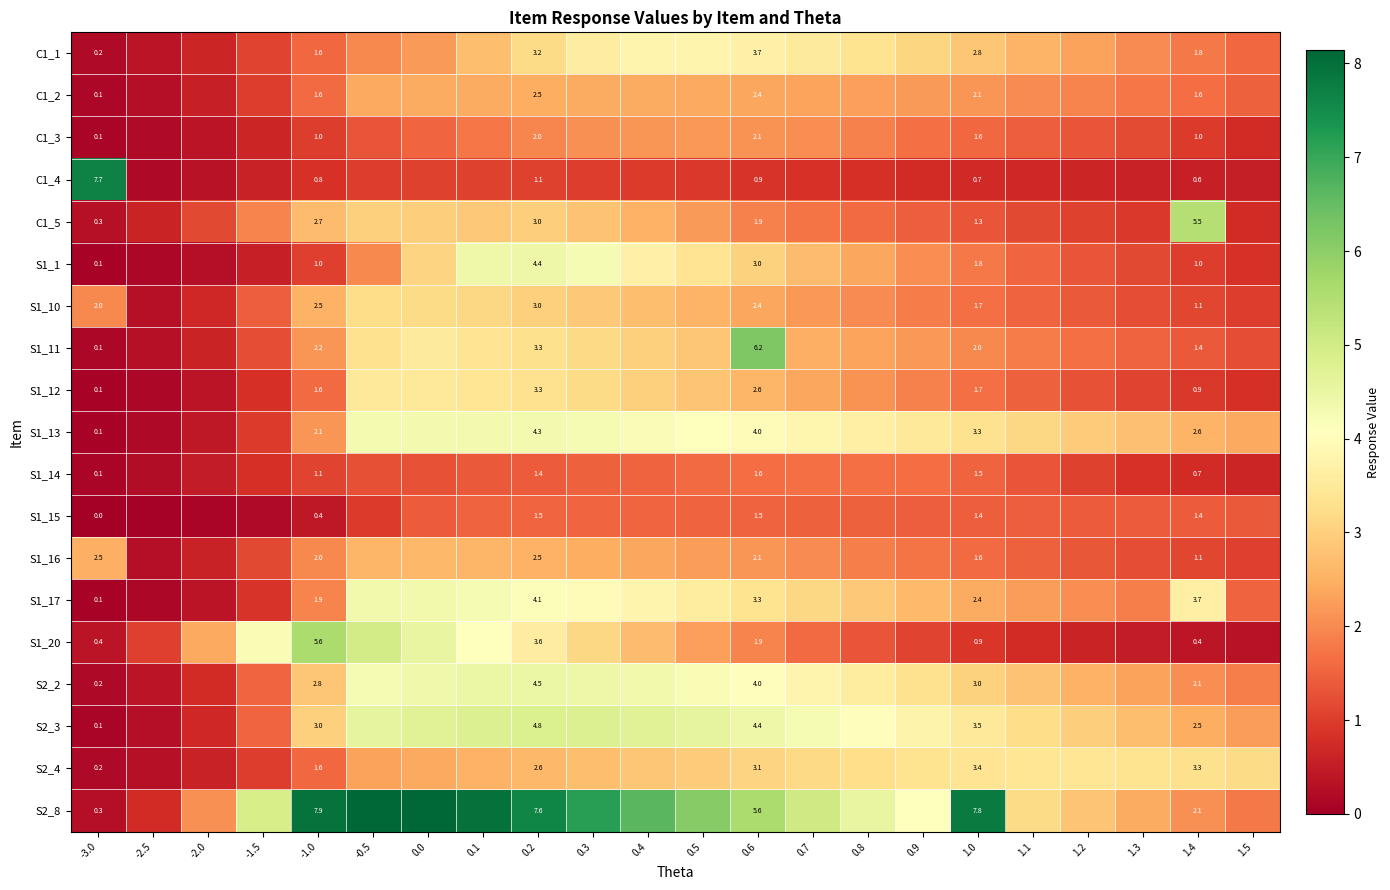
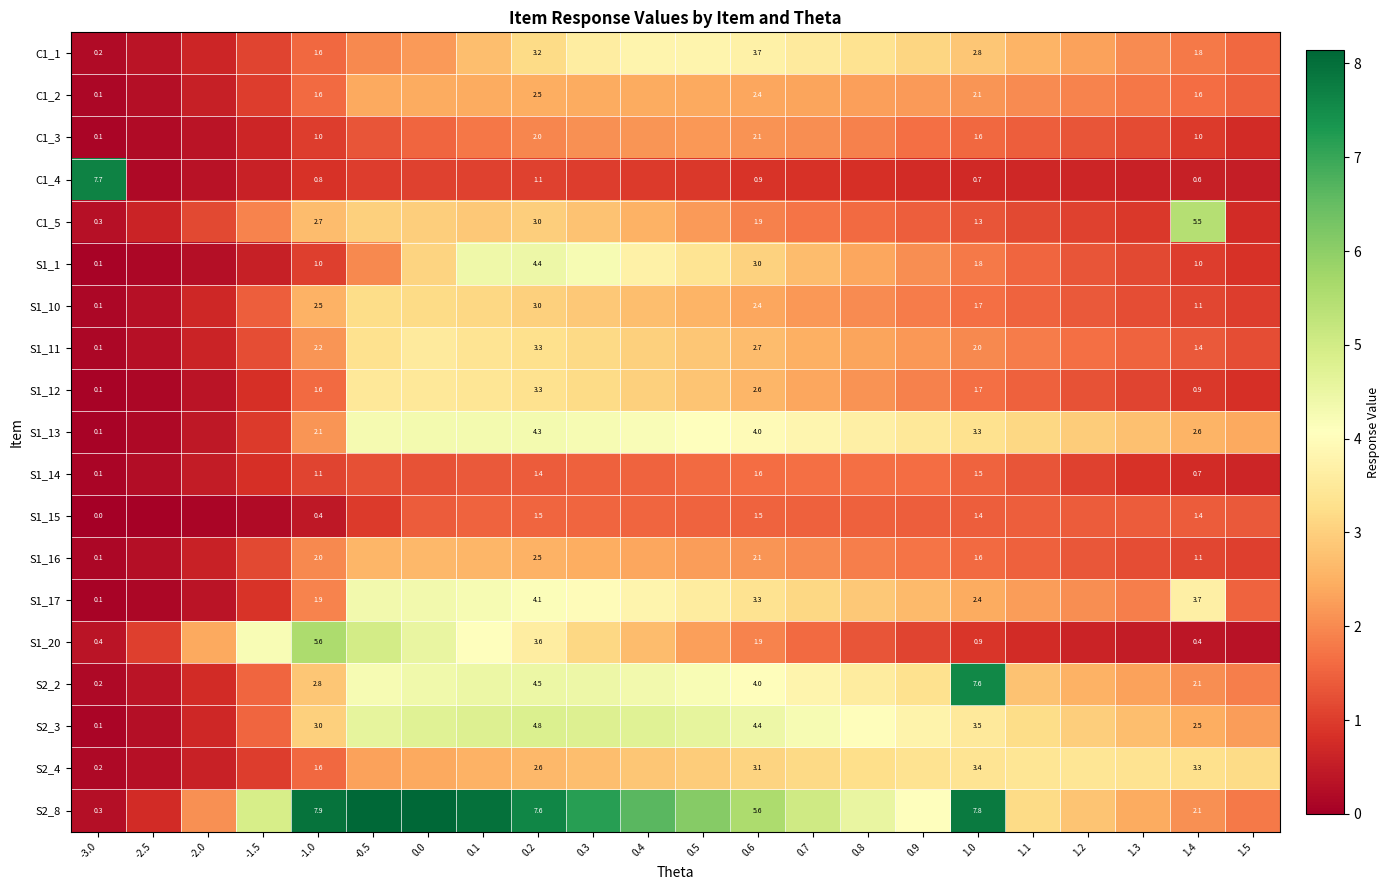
  {
    "C1_1": {
      "-3.0": 0.2,
      "-1.0": 1.6,
      "0.2": 3.2,
      "0.6": 3.7,
      "1.0": 2.8,
      "1.4": 1.8
    },
    "C1_2": {
      "-3.0": 0.1,
      "-1.0": 1.6,
      "0.2": 2.5,
      "0.6": 2.4,
      "1.0": 2.1,
      "1.4": 1.6
    },
    "C1_3": {
      "-3.0": 0.1,
      "-1.0": 1.0,
      "0.2": 2.0,
      "0.6": 2.1,
      "1.0": 1.6,
      "1.4": 1.0
    },
    "C1_4": {
      "-3.0": 7.7,
      "-1.0": 0.8,
      "0.2": 1.1,
      "0.6": 0.9,
      "1.0": 0.7,
      "1.4": 0.6
    },
    "C1_5": {
      "-3.0": 0.3,
      "-1.0": 2.7,
      "0.2": 3.0,
      "0.6": 1.9,
      "1.0": 1.3,
      "1.4": 5.5
    },
    "S1_1": {
      "-3.0": 0.1,
      "-1.0": 1.0,
      "0.2": 4.4,
      "0.6": 3.0,
      "1.0": 1.8,
      "1.4": 1.0
    },
    "S1_10": {
-     "-3.0": 2.0,
+     "-3.0": 0.1,
      "-1.0": 2.5,
      "0.2": 3.0,
      "0.6": 2.4,
      "1.0": 1.7,
      "1.4": 1.1
    },
    "S1_11": {
      "-3.0": 0.1,
      "-1.0": 2.2,
      "0.2": 3.3,
-     "0.6": 6.2,
+     "0.6": 2.7,
      "1.0": 2.0,
      "1.4": 1.4
    },
    "S1_12": {
      "-3.0": 0.1,
      "-1.0": 1.6,
      "0.2": 3.3,
      "0.6": 2.6,
      "1.0": 1.7,
      "1.4": 0.9
    },
    "S1_13": {
      "-3.0": 0.1,
      "-1.0": 2.1,
      "0.2": 4.3,
      "0.6": 4.0,
      "1.0": 3.3,
      "1.4": 2.6
    },
    "S1_14": {
      "-3.0": 0.1,
      "-1.0": 1.1,
      "0.2": 1.4,
      "0.6": 1.6,
      "1.0": 1.5,
      "1.4": 0.7
    },
    "S1_15": {
      "-3.0": 0.0,
      "-1.0": 0.4,
      "0.2": 1.5,
      "0.6": 1.5,
      "1.0": 1.4,
      "1.4": 1.4
    },
    "S1_16": {
-     "-3.0": 2.5,
+     "-3.0": 0.1,
      "-1.0": 2.0,
      "0.2": 2.5,
      "0.6": 2.1,
      "1.0": 1.6,
      "1.4": 1.1
    },
    "S1_17": {
      "-3.0": 0.1,
      "-1.0": 1.9,
      "0.2": 4.1,
      "0.6": 3.3,
      "1.0": 2.4,
      "1.4": 3.7
    },
    "S1_20": {
      "-3.0": 0.4,
      "-1.0": 5.6,
      "0.2": 3.6,
      "0.6": 1.9,
      "1.0": 0.9,
      "1.4": 0.4
    },
    "S2_2": {
      "-3.0": 0.2,
      "-1.0": 2.8,
      "0.2": 4.5,
      "0.6": 4.0,
-     "1.0": 3.0,
+     "1.0": 7.6,
      "1.4": 2.1
    },
    "S2_3": {
      "-3.0": 0.1,
      "-1.0": 3.0,
      "0.2": 4.8,
      "0.6": 4.4,
      "1.0": 3.5,
      "1.4": 2.5
    },
    "S2_4": {
      "-3.0": 0.2,
      "-1.0": 1.6,
      "0.2": 2.6,
      "0.6": 3.1,
      "1.0": 3.4,
      "1.4": 3.3
    },
    "S2_8": {
      "-3.0": 0.3,
      "-1.0": 7.9,
      "0.2": 7.6,
      "0.6": 5.6,
      "1.0": 7.8,
      "1.4": 2.1
    }
  }
